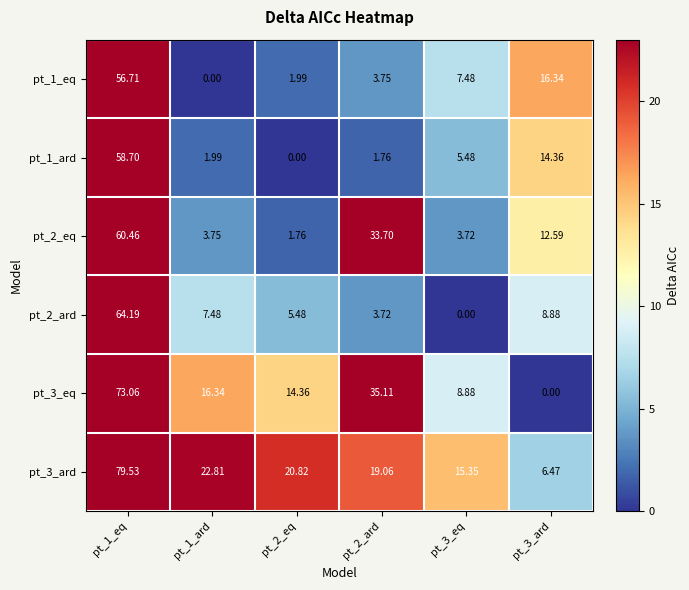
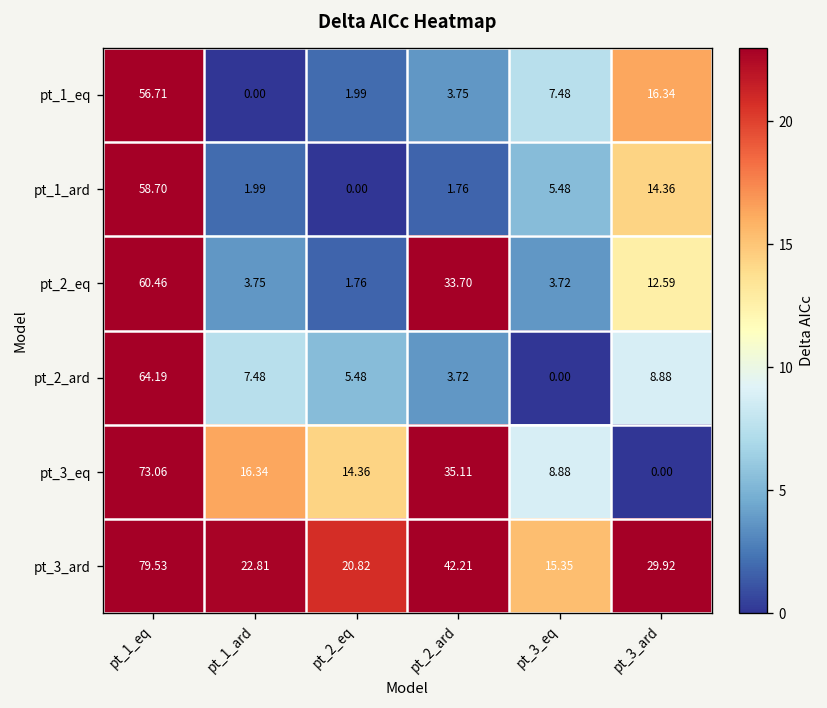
  {
    "pt_1_eq": {
      "pt_1_eq": 56.71,
      "pt_1_ard": 0.00,
      "pt_2_eq": 1.99,
      "pt_2_ard": 3.75,
      "pt_3_eq": 7.48,
      "pt_3_ard": 16.34
    },
    "pt_1_ard": {
      "pt_1_eq": 58.70,
      "pt_1_ard": 1.99,
      "pt_2_eq": 0.00,
      "pt_2_ard": 1.76,
      "pt_3_eq": 5.48,
      "pt_3_ard": 14.36
    },
    "pt_2_eq": {
      "pt_1_eq": 60.46,
      "pt_1_ard": 3.75,
      "pt_2_eq": 1.76,
      "pt_2_ard": 33.70,
      "pt_3_eq": 3.72,
      "pt_3_ard": 12.59
    },
    "pt_2_ard": {
      "pt_1_eq": 64.19,
      "pt_1_ard": 7.48,
      "pt_2_eq": 5.48,
      "pt_2_ard": 3.72,
      "pt_3_eq": 0.00,
      "pt_3_ard": 8.88
    },
    "pt_3_eq": {
      "pt_1_eq": 73.06,
      "pt_1_ard": 16.34,
      "pt_2_eq": 14.36,
      "pt_2_ard": 35.11,
      "pt_3_eq": 8.88,
      "pt_3_ard": 0.00
    },
    "pt_3_ard": {
      "pt_1_eq": 79.53,
      "pt_1_ard": 22.81,
      "pt_2_eq": 20.82,
-     "pt_2_ard": 19.06,
+     "pt_2_ard": 42.21,
      "pt_3_eq": 15.35,
-     "pt_3_ard": 6.47
+     "pt_3_ard": 29.92
    }
  }
